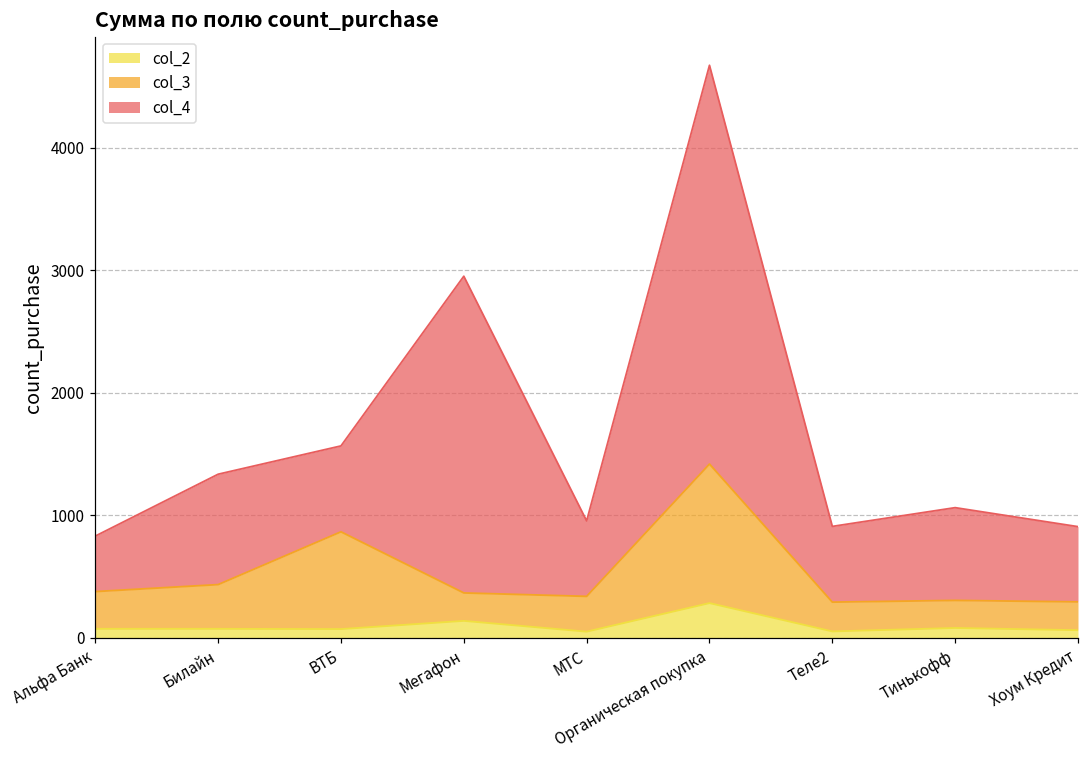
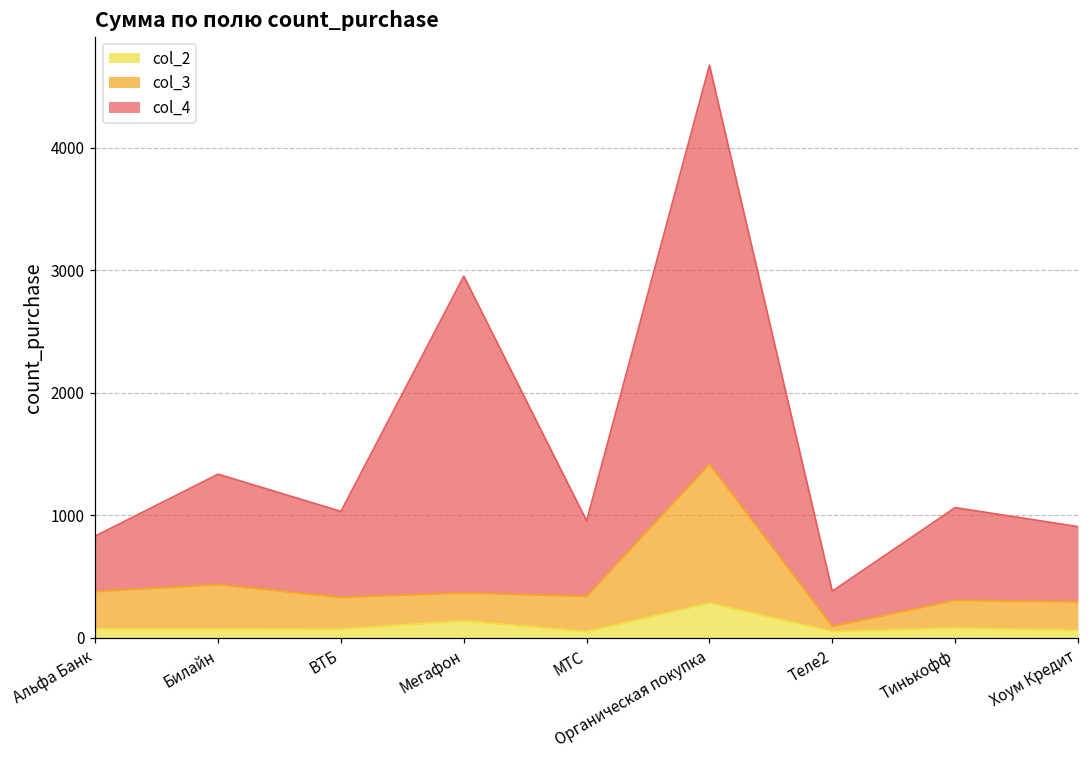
  {
    "col_2": {
      "Альфа Банк": 70,
      "Билайн": 70,
      "ВТБ": 70,
      "Мегафон": 140,
      "МТС": 50,
      "Органическая покупка": 280,
      "Теле2": 50,
      "Тинькофф": 80,
      "Хоум Кредит": 60
    },
    "col_3": {
      "Альфа Банк": 300,
      "Билайн": 360,
-     "ВТБ": 790,
+     "ВТБ": 260,
      "Мегафон": 230,
      "МТС": 290,
      "Органическая покупка": 1140,
-     "Теле2": 240,
+     "Теле2": 40,
      "Тинькофф": 230,
      "Хоум Кредит": 230
    },
    "col_4": {
      "Альфа Банк": 450,
      "Билайн": 900,
      "ВТБ": 700,
      "Мегафон": 2590,
      "МТС": 620,
      "Органическая покупка": 3260,
-     "Теле2": 620,
+     "Теле2": 290,
      "Тинькофф": 760,
      "Хоум Кредит": 610
    }
  }
